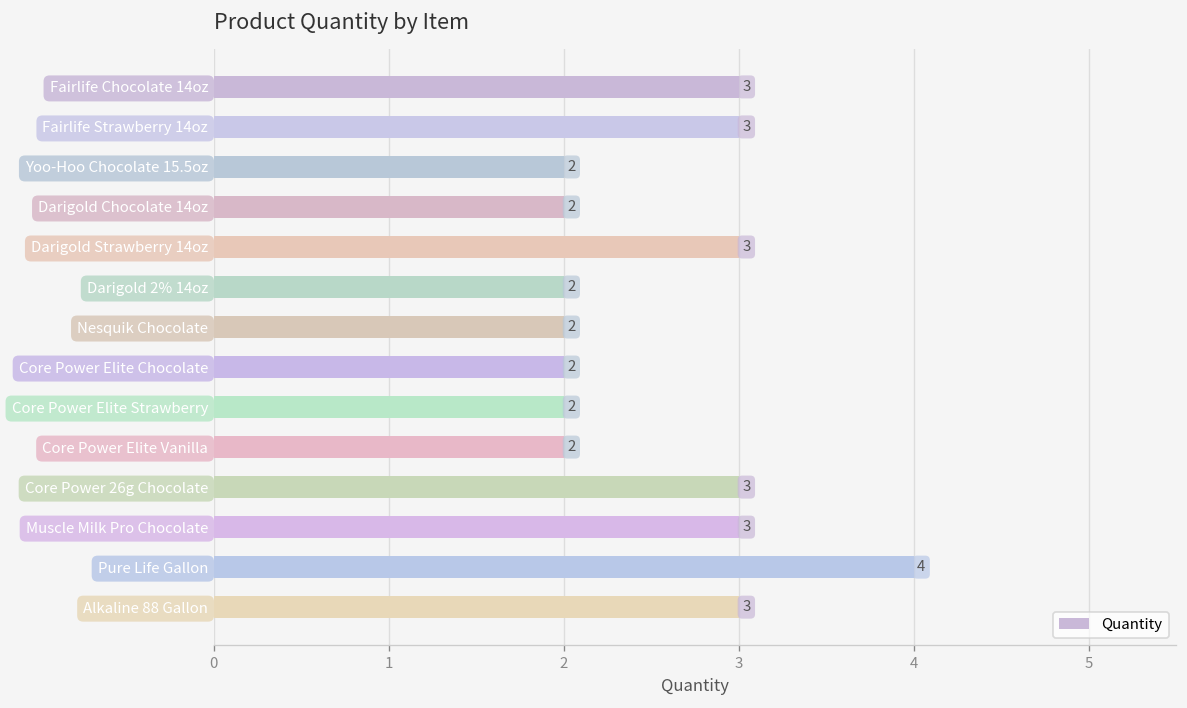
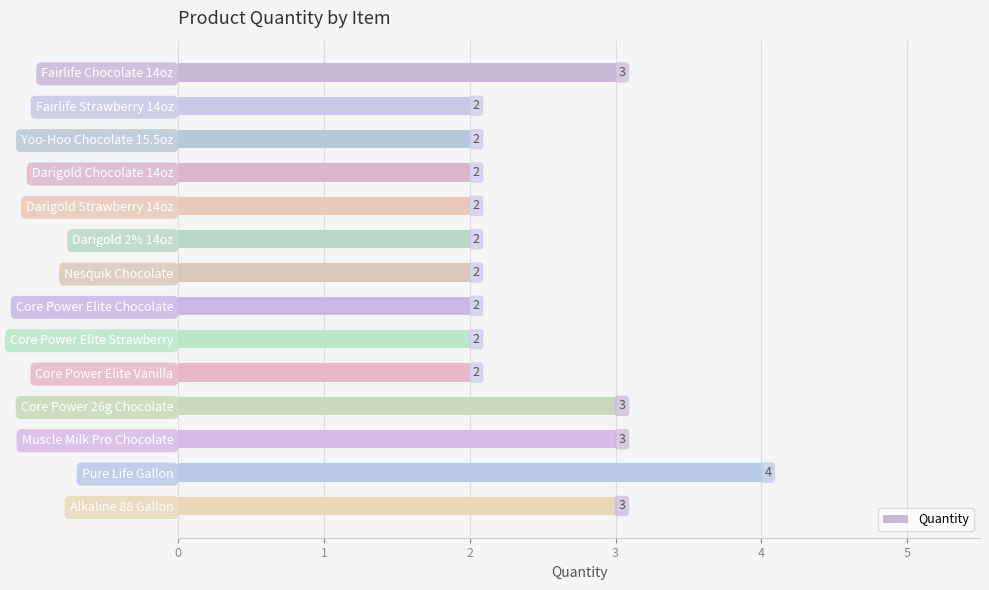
  {
-   "Fairlife Strawberry 14oz": 3,
-   "Darigold Strawberry 14oz": 3
+   "Fairlife Strawberry 14oz": 2,
+   "Darigold Strawberry 14oz": 2
  }
